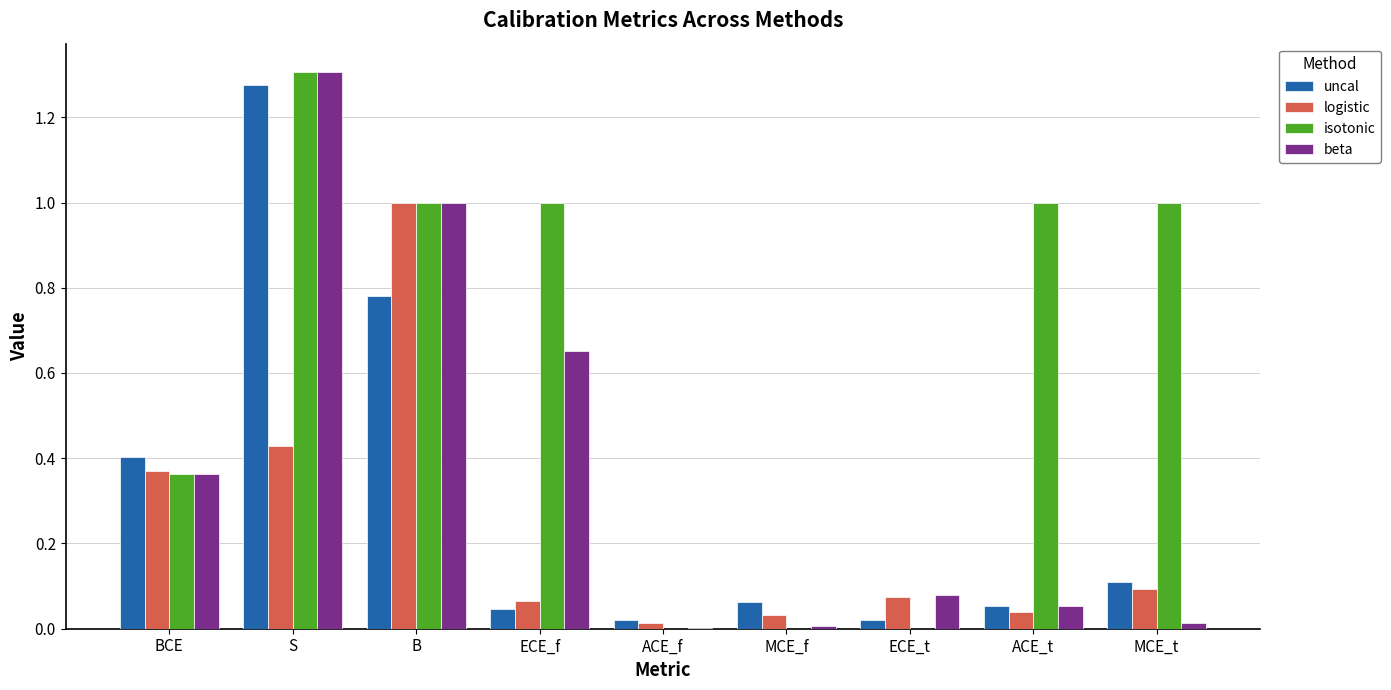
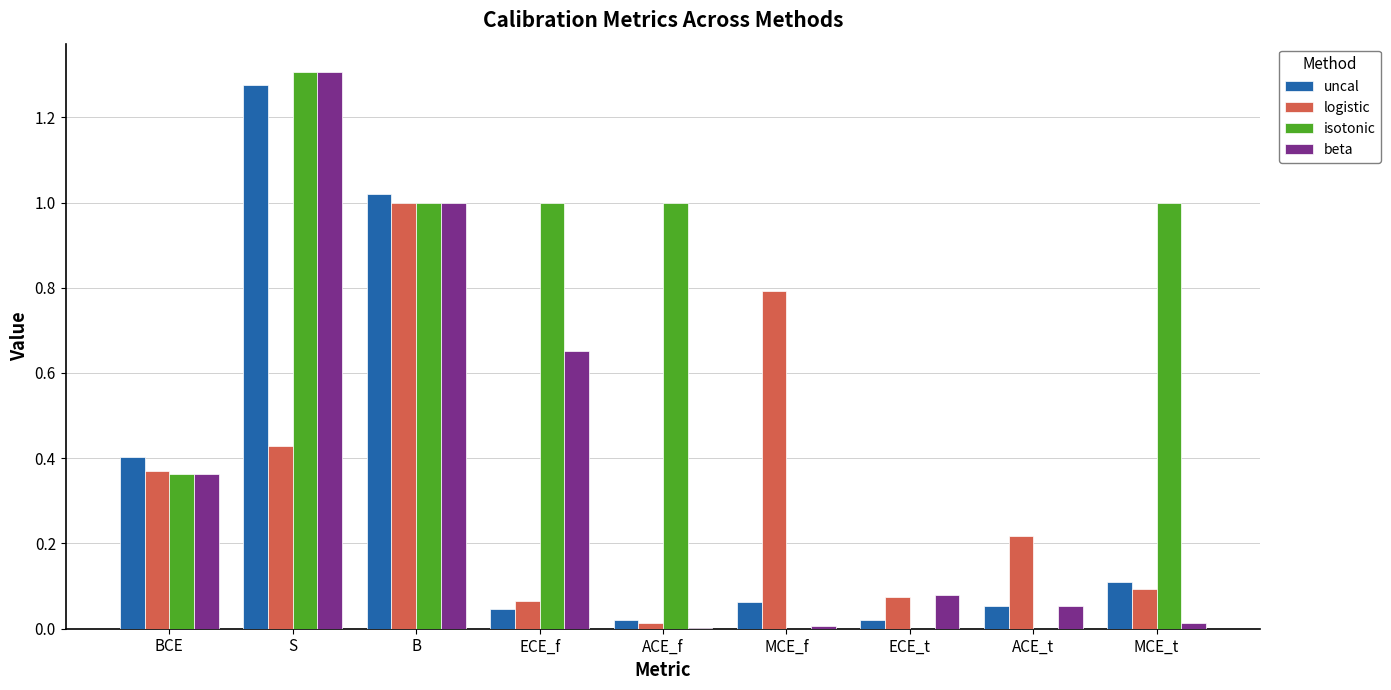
  {
    "uncal": {
      "BCE": 0.40,
      "S": 1.28,
-     "B": 0.78,
+     "B": 1.02,
      "ECE_f": 0.05,
      "ACE_f": 0.02,
      "MCE_f": 0.06,
      "ECE_t": 0.02,
      "ACE_t": 0.05,
      "MCE_t": 0.11
    },
    "logistic": {
      "BCE": 0.37,
      "S": 0.43,
      "B": 1.00,
      "ECE_f": 0.06,
      "ACE_f": 0.01,
-     "MCE_f": 0.03,
+     "MCE_f": 0.79,
      "ECE_t": 0.07,
-     "ACE_t": 0.04,
+     "ACE_t": 0.22,
      "MCE_t": 0.09
    },
    "isotonic": {
      "BCE": 0.36,
      "S": 1.31,
      "B": 1,
      "ECE_f": 1,
-     "ACE_f": 0,
-     "ACE_t": 1,
+     "ACE_f": 1,
+     "ACE_t": 0,
      "MCE_t": 1
    },
    "beta": {
      "BCE": 0.36,
      "S": 1.31,
      "B": 1.00,
      "ECE_f": 0.65,
      "ECE_t": 0.08,
      "ACE_t": 0.05,
      "MCE_t": 0.01
    }
  }
